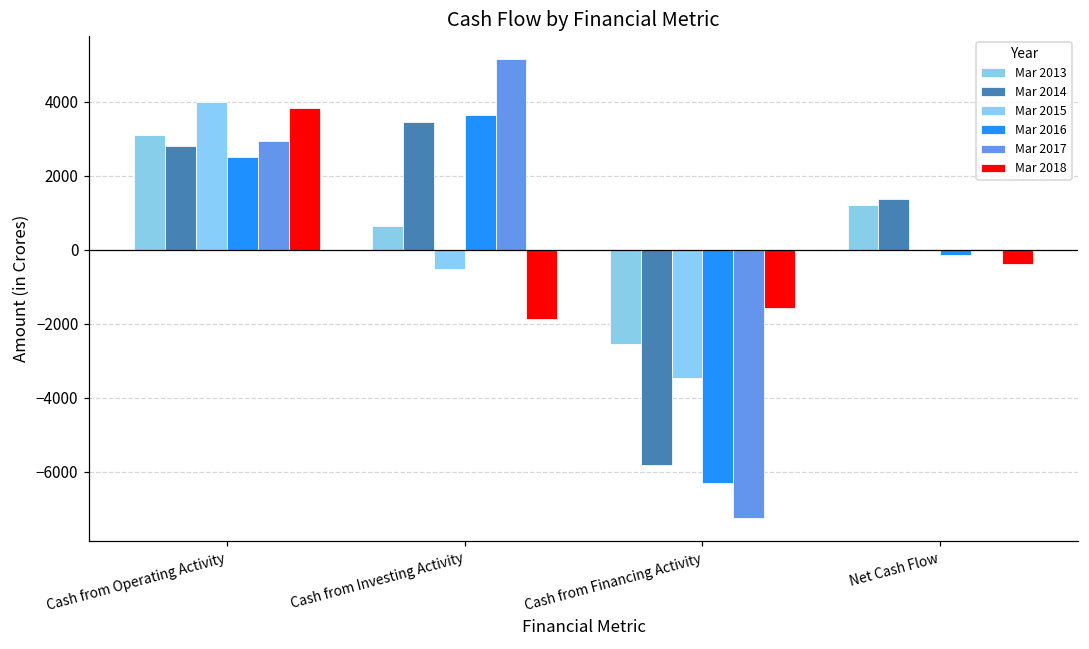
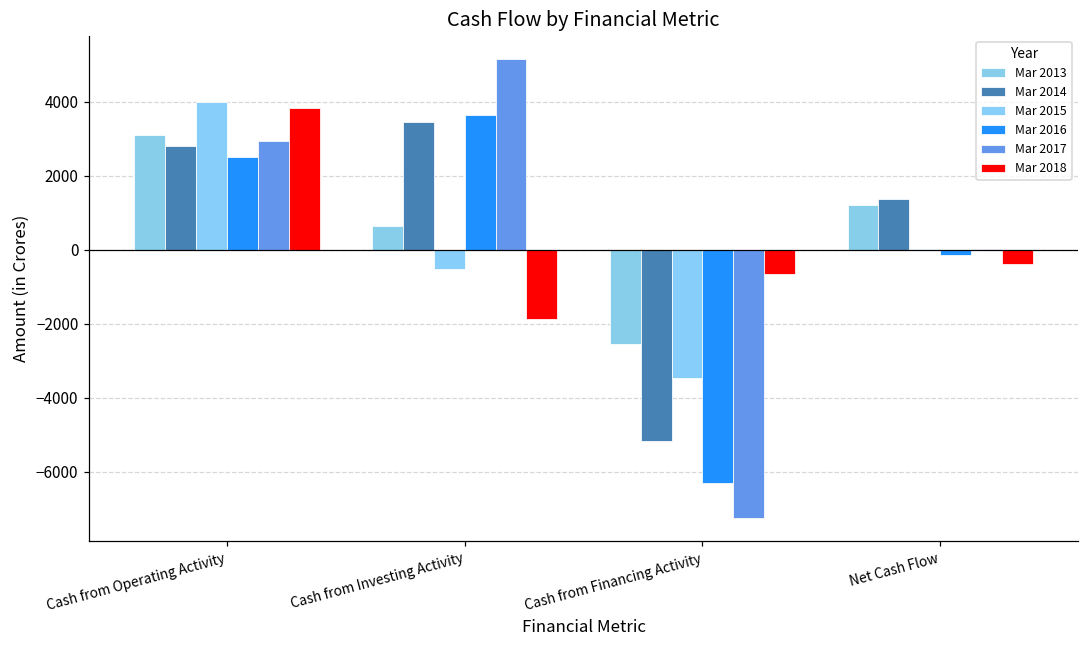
  {
    "Mar 2014": {
      "Cash from Operating Activity": 2800,
      "Cash from Investing Activity": 3400,
-     "Cash from Financing Activity": -5800,
+     "Cash from Financing Activity": -5200,
      "Net Cash Flow": 1400
    },
    "Mar 2016": {
      "Cash from Operating Activity": 2500,
      "Cash from Investing Activity": 3600,
      "Cash from Financing Activity": -6300,
      "Net Cash Flow": -100
    },
    "Mar 2017": {
      "Cash from Operating Activity": 2900,
      "Cash from Investing Activity": 5200,
      "Cash from Financing Activity": -7200
    },
    "Mar 2018": {
      "Cash from Operating Activity": 3800,
      "Cash from Investing Activity": -1900,
-     "Cash from Financing Activity": -1600,
+     "Cash from Financing Activity": -700,
      "Net Cash Flow": -400
    }
  }
